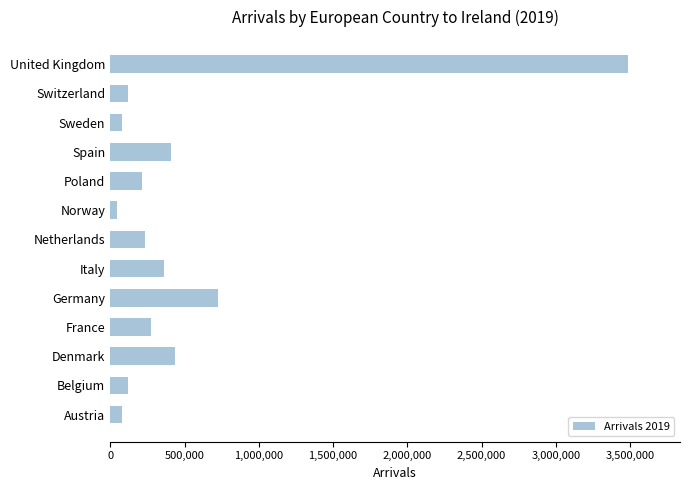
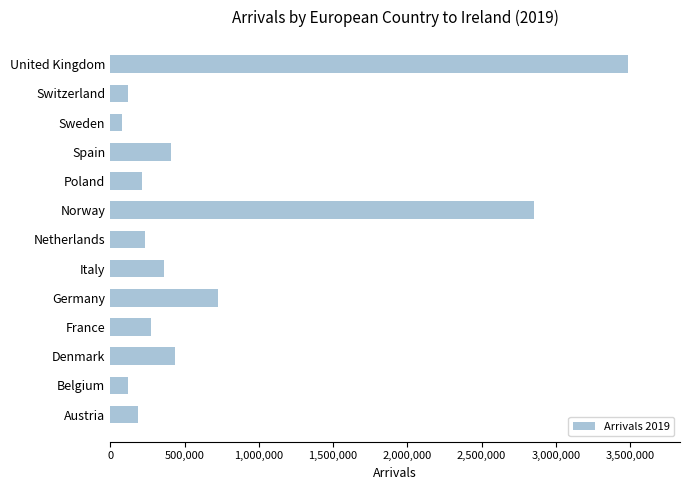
  {
    "United Kingdom": "3,490,000",
    "Switzerland": "120,000",
    "Sweden": "80,000",
    "Spain": "410,000",
    "Poland": "210,000",
-   "Norway": "50,000",
+   "Norway": "2,850,000",
    "Netherlands": "240,000",
    "Italy": "360,000",
    "Germany": "730,000",
    "France": "270,000",
    "Denmark": "440,000",
    "Belgium": "120,000",
-   "Austria": "80,000"
+   "Austria": "190,000"
  }
